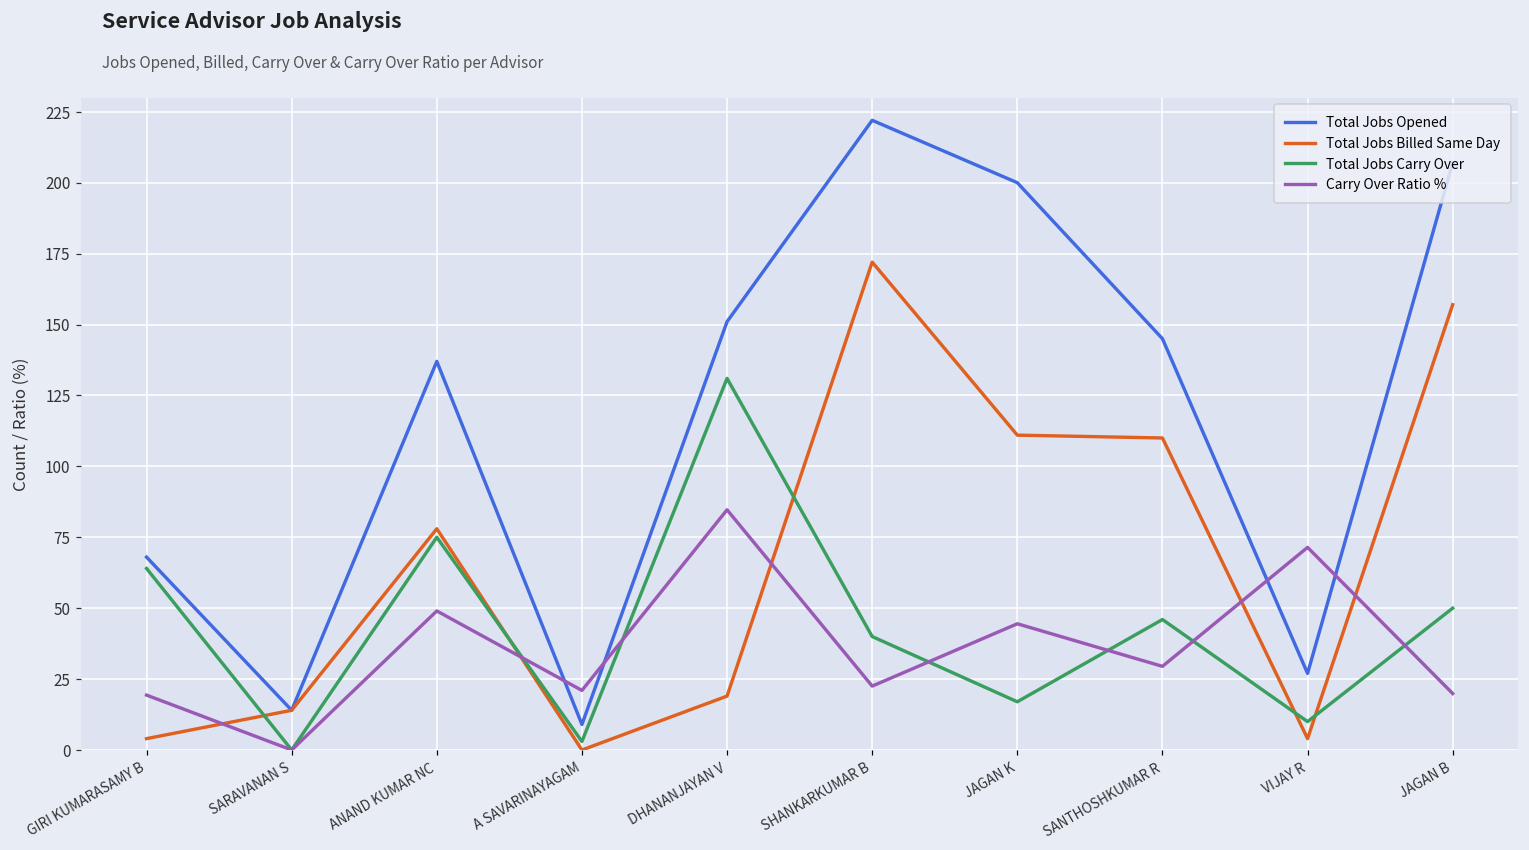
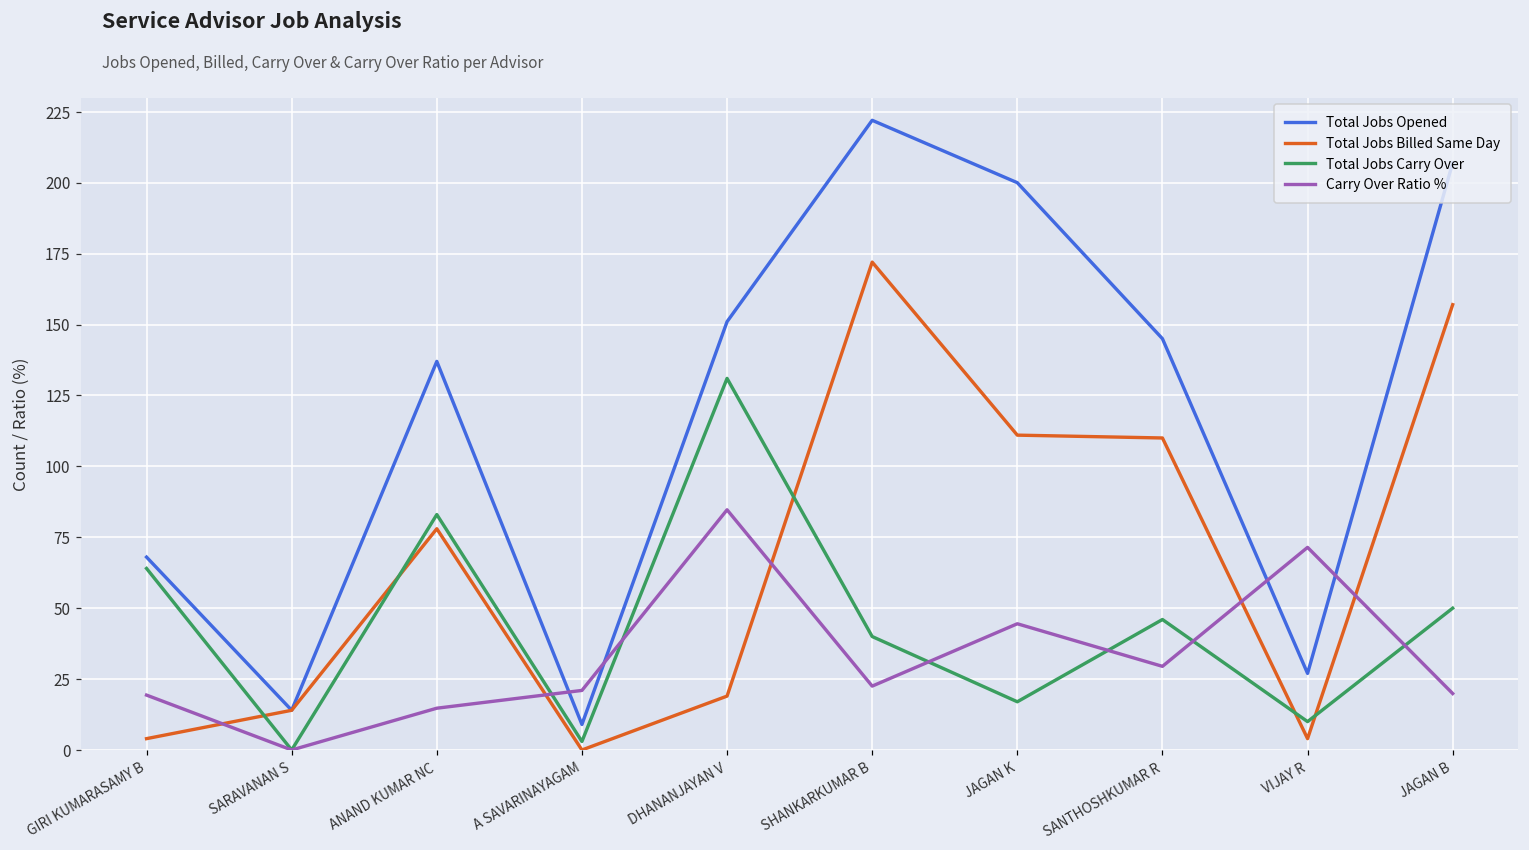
  {
    "Total Jobs Opened": {
      "GIRI KUMARASAMY B": 68,
      "ANAND KUMAR NC": 137,
      "A SAVARINAYAGAM": 9,
      "DHANANJAYAN V": 151,
      "SHANKARKUMAR B": 222,
      "JAGAN K": 200,
      "SANTHOSHKUMAR R": 145,
      "VIJAY R": 27
    },
    "Total Jobs Billed Same Day": {
      "GIRI KUMARASAMY B": 4,
      "ANAND KUMAR NC": 78,
      "A SAVARINAYAGAM": 0,
      "DHANANJAYAN V": 19,
      "SHANKARKUMAR B": 172,
      "JAGAN K": 111,
      "SANTHOSHKUMAR R": 110,
      "VIJAY R": 4,
      "JAGAN B": 157
    },
    "Total Jobs Carry Over": {
      "GIRI KUMARASAMY B": 64,
-     "ANAND KUMAR NC": 75,
+     "ANAND KUMAR NC": 83,
      "A SAVARINAYAGAM": 3,
      "DHANANJAYAN V": 131,
      "SHANKARKUMAR B": 40,
      "JAGAN K": 17,
      "SANTHOSHKUMAR R": 46,
      "VIJAY R": 10,
      "JAGAN B": 50
    },
    "Carry Over Ratio %": {
      "GIRI KUMARASAMY B": 19,
-     "ANAND KUMAR NC": 49,
+     "ANAND KUMAR NC": 15,
      "A SAVARINAYAGAM": 21,
      "DHANANJAYAN V": 85,
      "SHANKARKUMAR B": 23,
      "JAGAN K": 45,
      "SANTHOSHKUMAR R": 29,
      "VIJAY R": 71,
      "JAGAN B": 20
    }
  }
